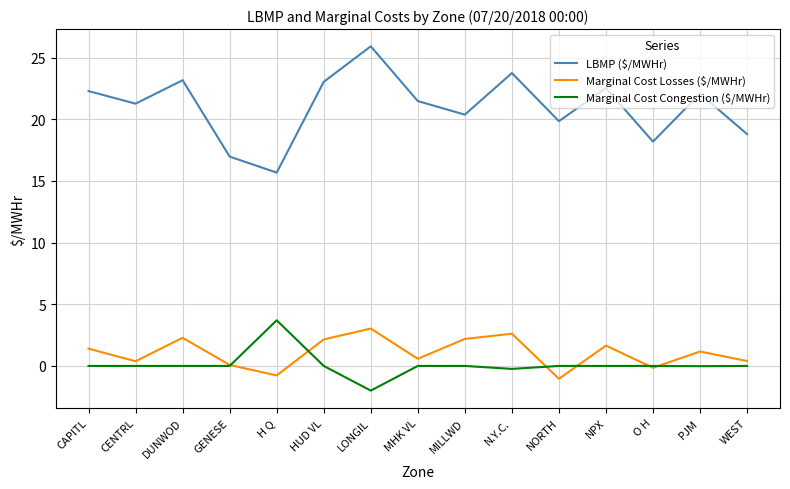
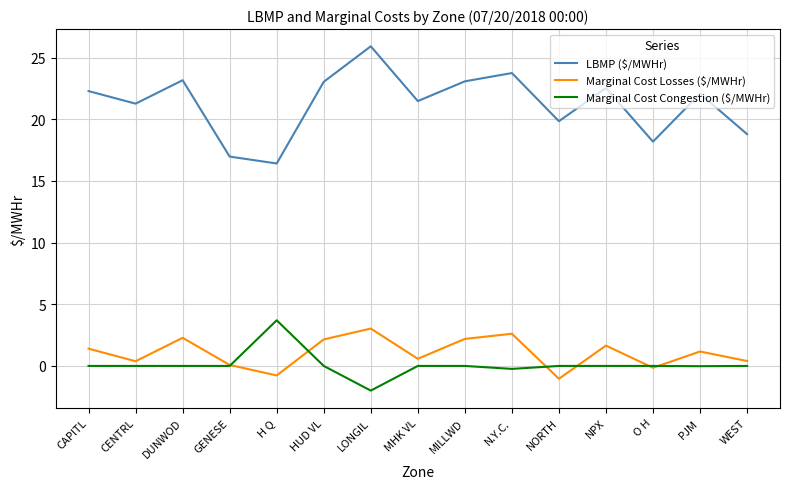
  {
    "LBMP ($/MWHr)": {
      "CAPITL": 22.3,
      "CENTRL": 21.3,
      "DUNWOD": 23.2,
      "GENESE": 17.0,
-     "H Q": 15.7,
+     "H Q": 16.4,
      "HUD VL": 23.0,
      "LONGIL": 25.9,
      "MHK VL": 21.5,
-     "MILLWD": 20.4,
+     "MILLWD": 23.1,
      "N.Y.C.": 23.7,
      "NORTH": 19.8,
      "O H": 18.2,
      "WEST": 18.8
    },
    "Marginal Cost Losses ($/MWHr)": {
      "CAPITL": 1.4,
      "CENTRL": 0.4,
      "DUNWOD": 2.3,
      "H Q": -0.8,
      "HUD VL": 2.2,
      "LONGIL": 3.0,
      "MHK VL": 0.6,
      "MILLWD": 2.2,
      "N.Y.C.": 2.6,
      "NORTH": -1.0,
      "NPX": 1.7,
      "PJM": 1.2,
      "WEST": 0.4
    },
    "Marginal Cost Congestion ($/MWHr)": {
      "CAPITL": 0.0,
      "CENTRL": 0.0,
      "DUNWOD": 0.0,
      "H Q": 3.7,
      "HUD VL": 0.0,
      "LONGIL": -2.0,
      "MHK VL": 0.0,
      "MILLWD": 0.0,
      "N.Y.C.": -0.2,
      "NORTH": 0.0,
      "NPX": 0.0,
      "PJM": 0.0,
      "WEST": 0.0
    }
  }
